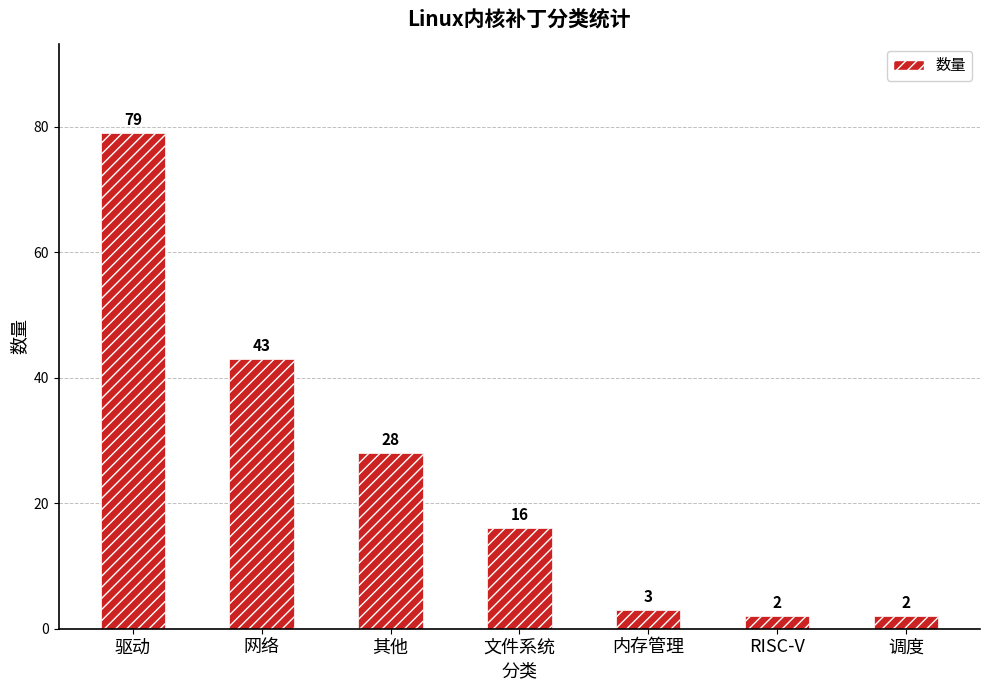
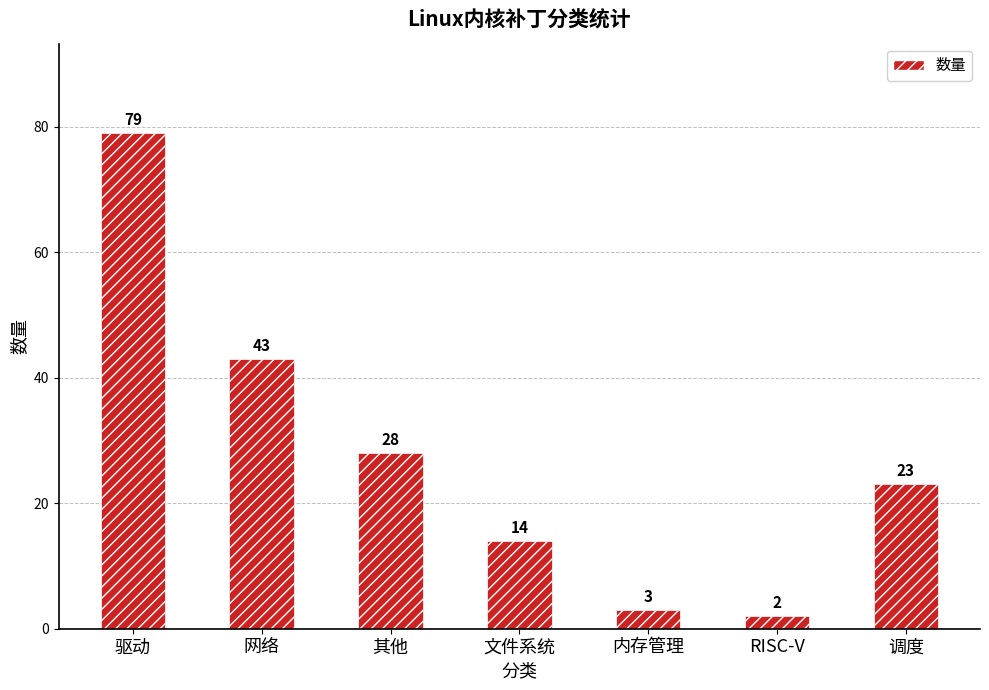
  {
    "驱动": 79,
    "网络": 43,
    "其他": 28,
-   "文件系统": 16,
+   "文件系统": 14,
    "内存管理": 3,
    "RISC-V": 2,
-   "调度": 2
+   "调度": 23
  }
